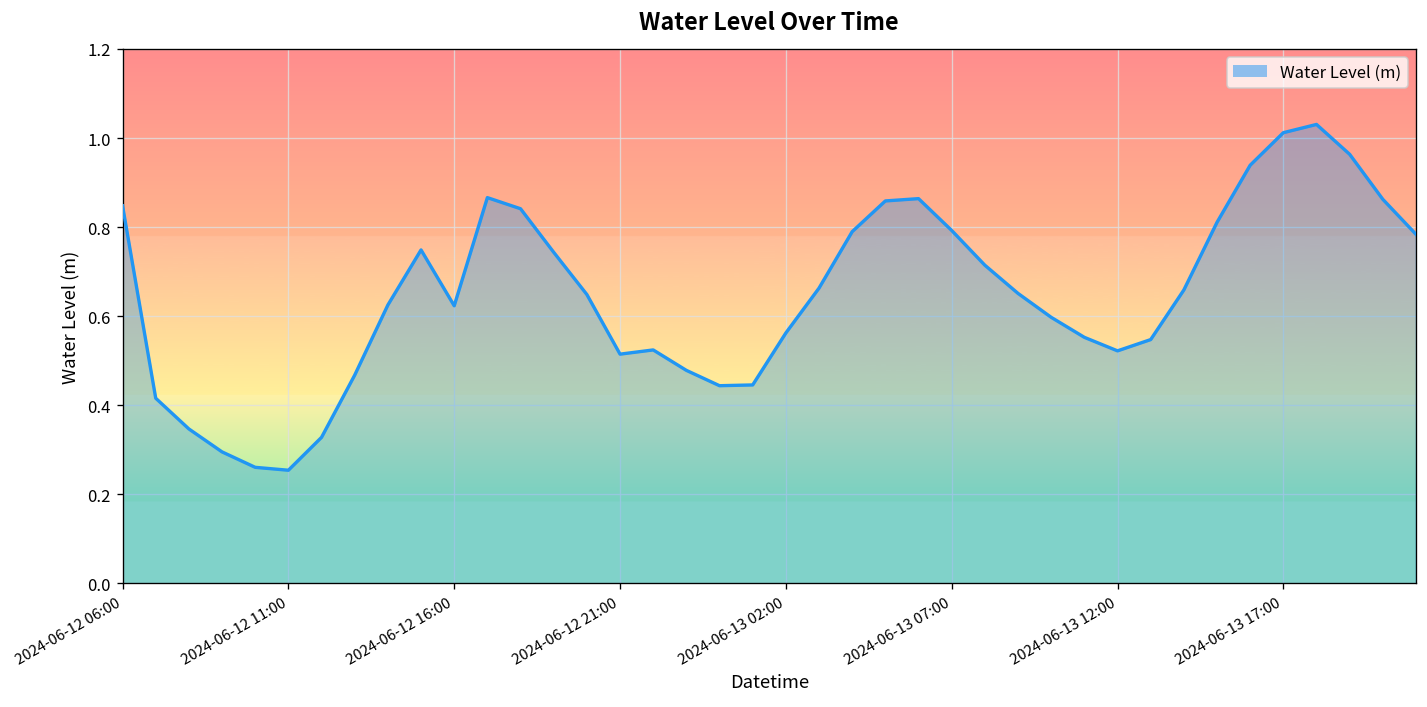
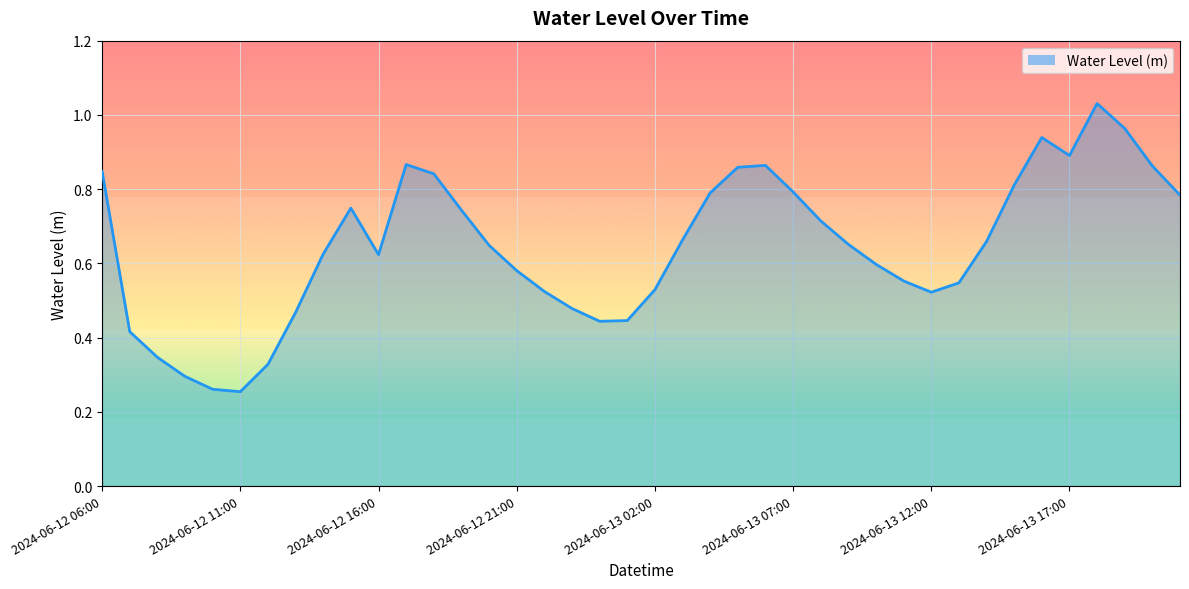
  {
    "2024-06-12 06:00": 0.85,
    "2024-06-12 11:00": 0.25,
    "2024-06-12 16:00": 0.62,
-   "2024-06-12 21:00": 0.51,
-   "2024-06-13 02:00": 0.56,
+   "2024-06-12 21:00": 0.58,
+   "2024-06-13 02:00": 0.53,
    "2024-06-13 07:00": 0.79,
    "2024-06-13 12:00": 0.52,
-   "2024-06-13 17:00": 1.01
+   "2024-06-13 17:00": 0.89
  }
